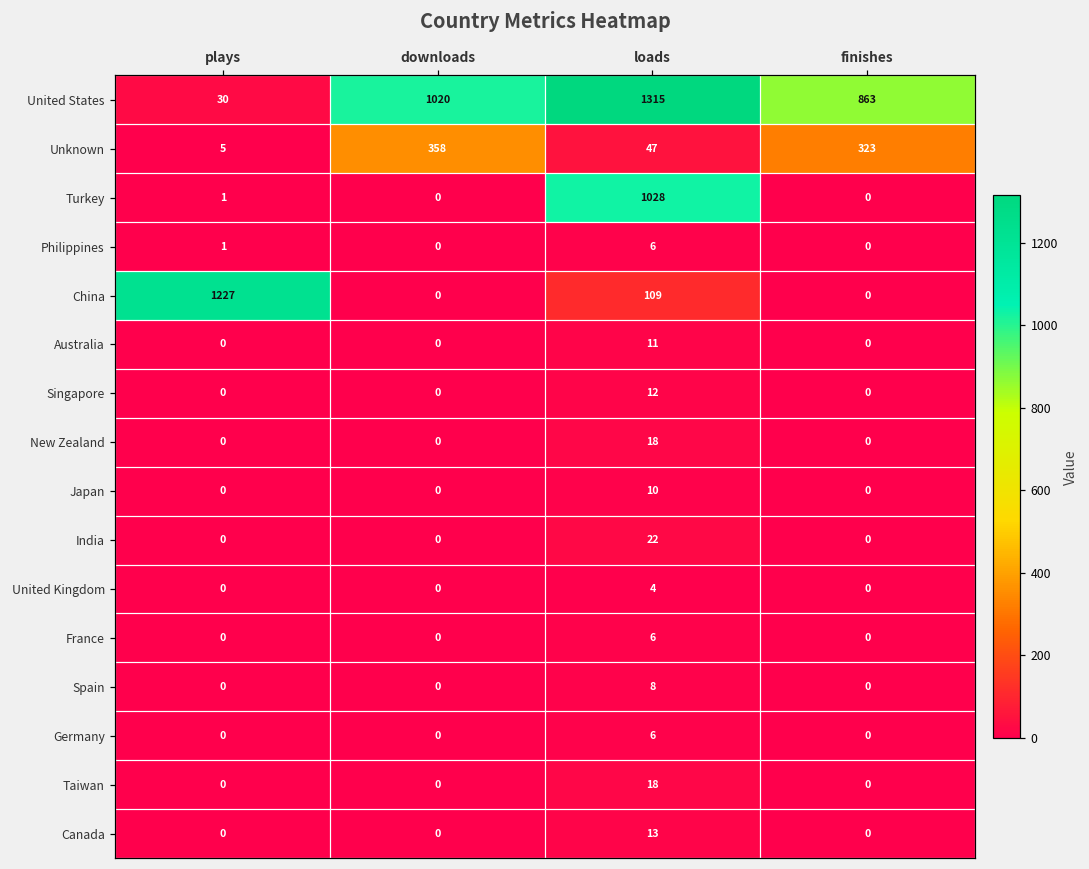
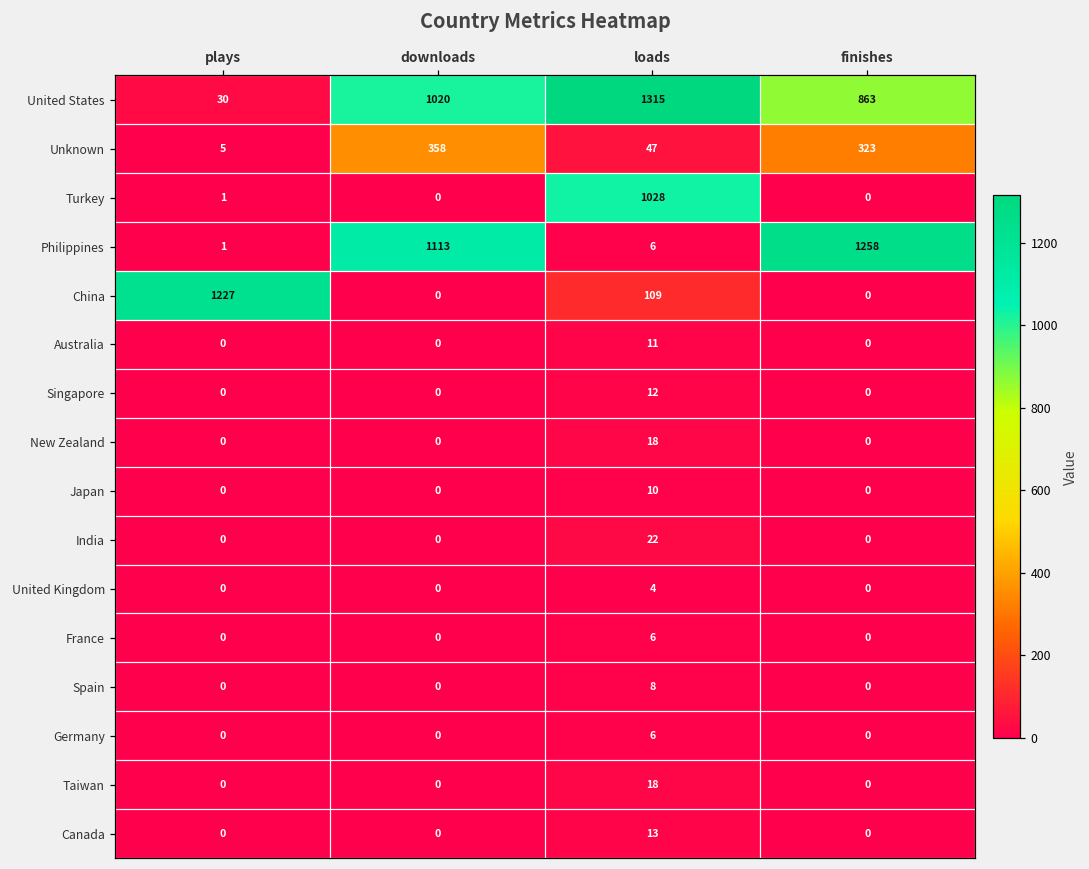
  {
    "United States": {
      "plays": 30,
      "downloads": 1020,
      "loads": 1315,
      "finishes": 863
    },
    "Unknown": {
      "plays": 5,
      "downloads": 358,
      "loads": 47,
      "finishes": 323
    },
    "Turkey": {
      "plays": 1,
      "downloads": 0,
      "loads": 1028,
      "finishes": 0
    },
    "Philippines": {
      "plays": 1,
-     "downloads": 0,
+     "downloads": 1113,
      "loads": 6,
-     "finishes": 0
+     "finishes": 1258
    },
    "China": {
      "plays": 1227,
      "downloads": 0,
      "loads": 109,
      "finishes": 0
    },
    "Australia": {
      "plays": 0,
      "downloads": 0,
      "loads": 11,
      "finishes": 0
    },
    "Singapore": {
      "plays": 0,
      "downloads": 0,
      "loads": 12,
      "finishes": 0
    },
    "New Zealand": {
      "plays": 0,
      "downloads": 0,
      "loads": 18,
      "finishes": 0
    },
    "Japan": {
      "plays": 0,
      "downloads": 0,
      "loads": 10,
      "finishes": 0
    },
    "India": {
      "plays": 0,
      "downloads": 0,
      "loads": 22,
      "finishes": 0
    },
    "United Kingdom": {
      "plays": 0,
      "downloads": 0,
      "loads": 4,
      "finishes": 0
    },
    "France": {
      "plays": 0,
      "downloads": 0,
      "loads": 6,
      "finishes": 0
    },
    "Spain": {
      "plays": 0,
      "downloads": 0,
      "loads": 8,
      "finishes": 0
    },
    "Germany": {
      "plays": 0,
      "downloads": 0,
      "loads": 6,
      "finishes": 0
    },
    "Taiwan": {
      "plays": 0,
      "downloads": 0,
      "loads": 18,
      "finishes": 0
    },
    "Canada": {
      "plays": 0,
      "downloads": 0,
      "loads": 13,
      "finishes": 0
    }
  }
